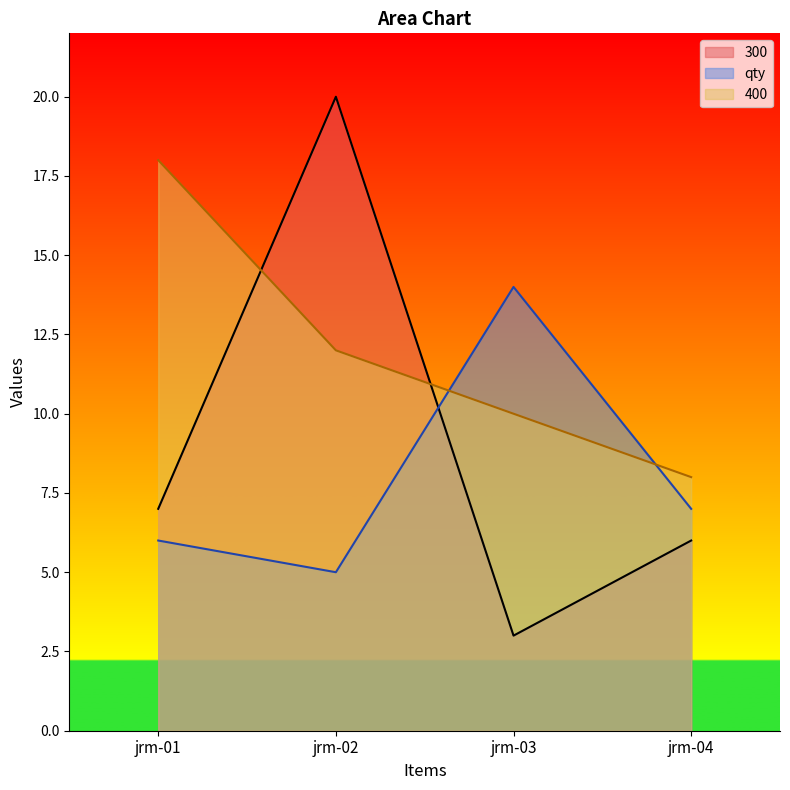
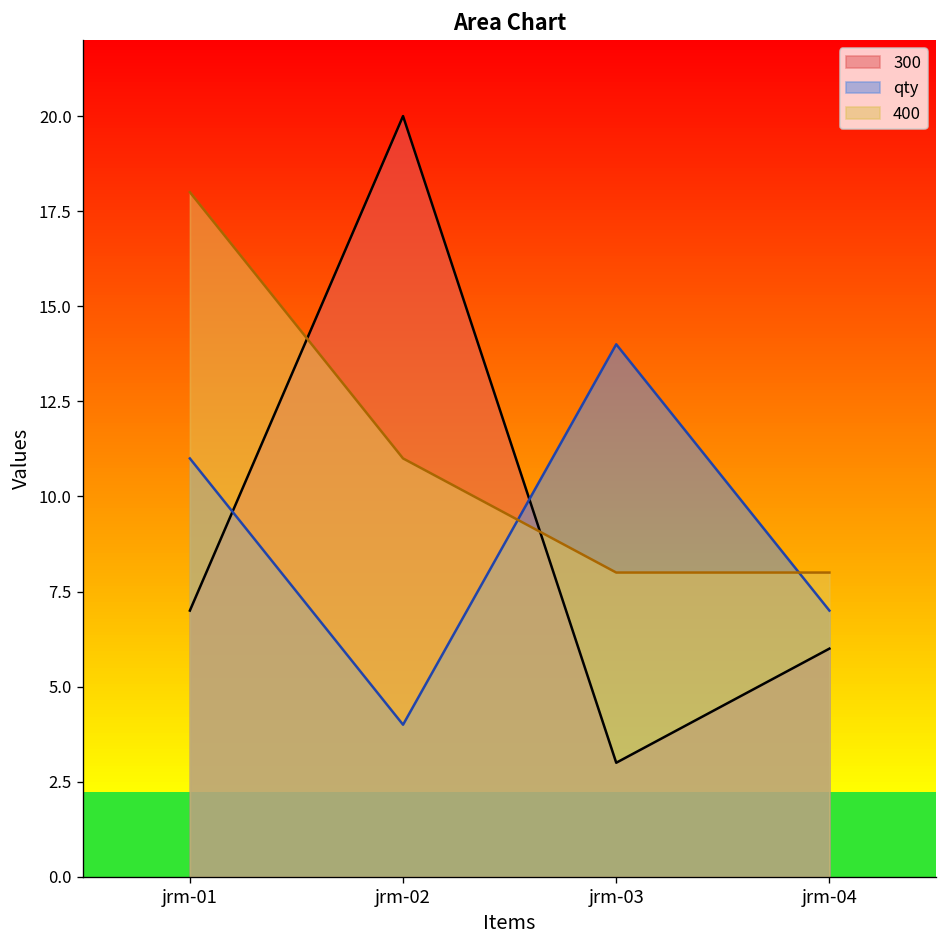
  {
    "300": {
      "jrm-01": 7,
      "jrm-02": 20,
      "jrm-03": 3,
      "jrm-04": 6
    },
    "qty": {
-     "jrm-01": 6,
-     "jrm-02": 5,
+     "jrm-01": 11,
+     "jrm-02": 4,
      "jrm-03": 14,
      "jrm-04": 7
    },
    "400": {
      "jrm-01": 18,
-     "jrm-02": 12,
-     "jrm-03": 10,
+     "jrm-02": 11,
+     "jrm-03": 8,
      "jrm-04": 8
    }
  }
